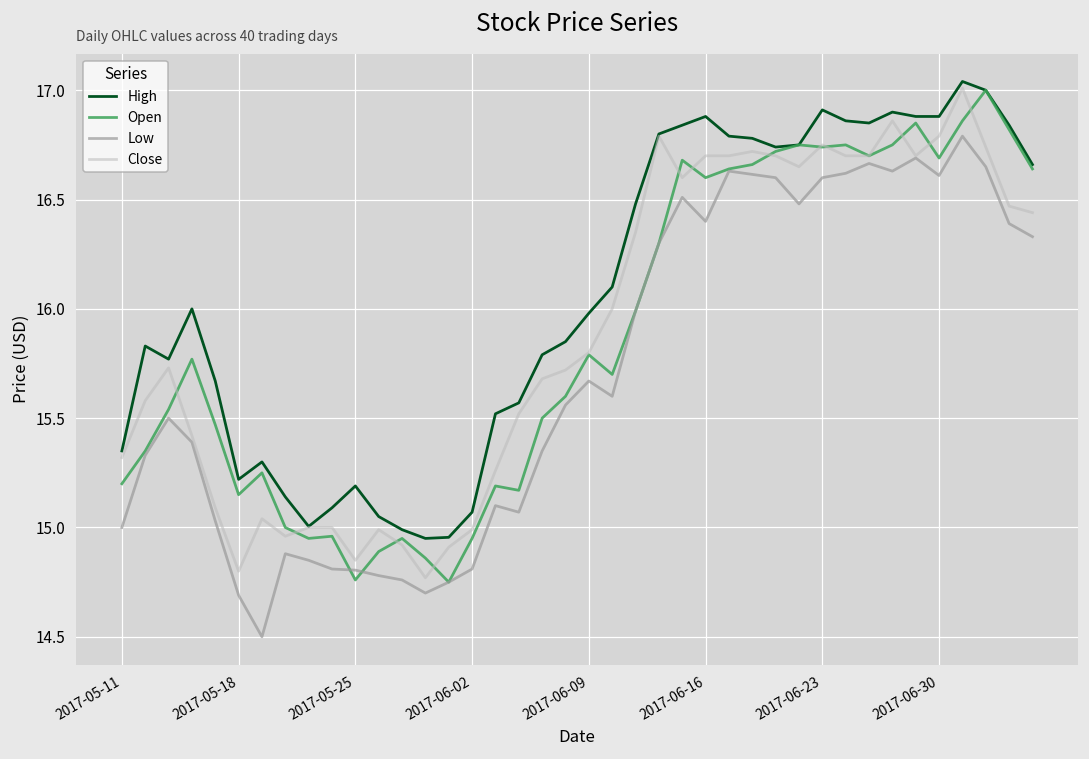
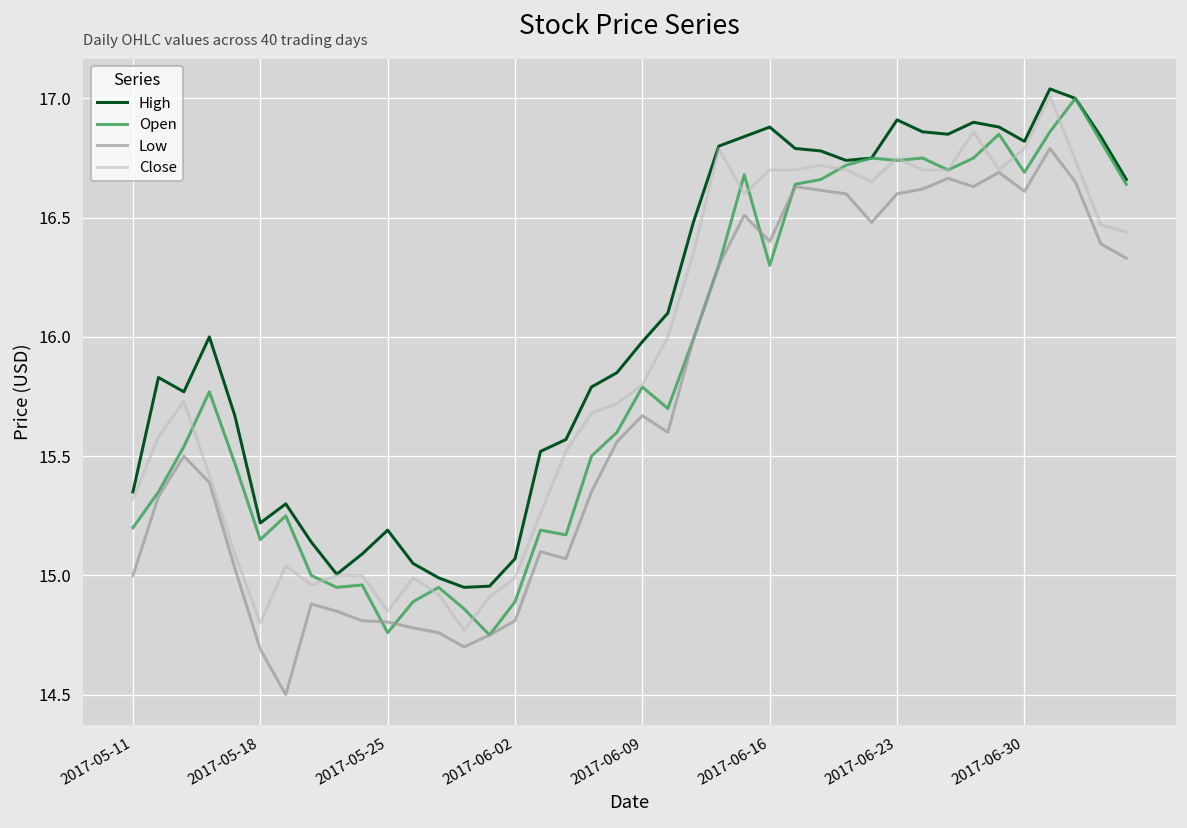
  {
    "High": {
      "2017-05-11": 15.35,
      "2017-05-18": 15.22,
      "2017-05-25": 15.19,
      "2017-06-02": 15.07,
      "2017-06-09": 15.98,
      "2017-06-16": 16.88,
      "2017-06-23": 16.91,
-     "2017-06-30": 16.88
+     "2017-06-30": 16.82
    },
    "Open": {
      "2017-05-11": 15.20,
      "2017-05-18": 15.15,
      "2017-05-25": 14.76,
-     "2017-06-02": 14.95,
-     "2017-06-16": 16.6,
+     "2017-06-02": 14.89,
+     "2017-06-16": 16.3,
      "2017-06-30": 16.69
    }
  }
